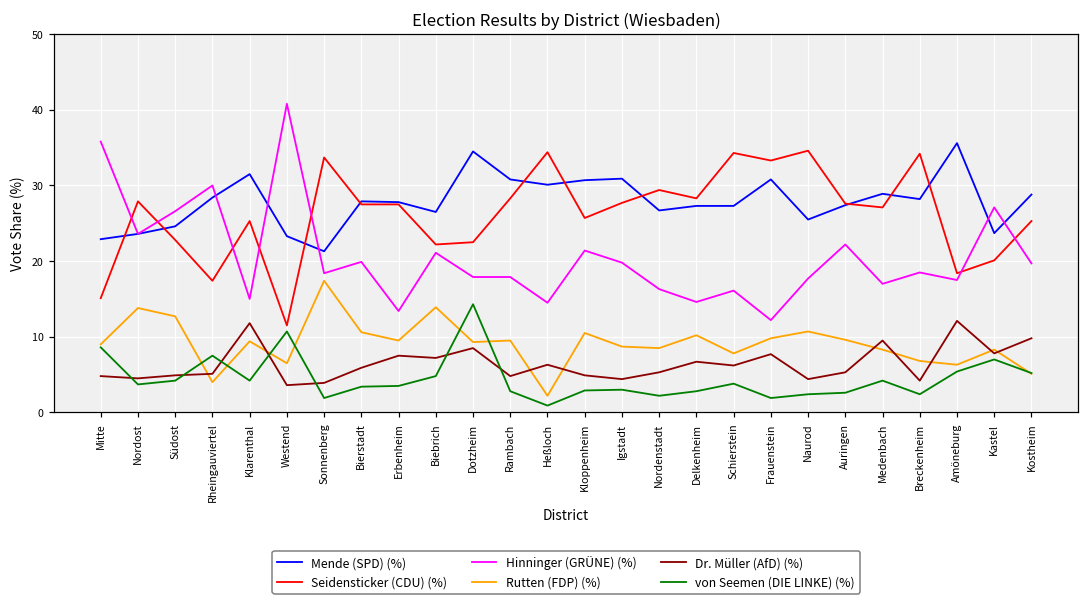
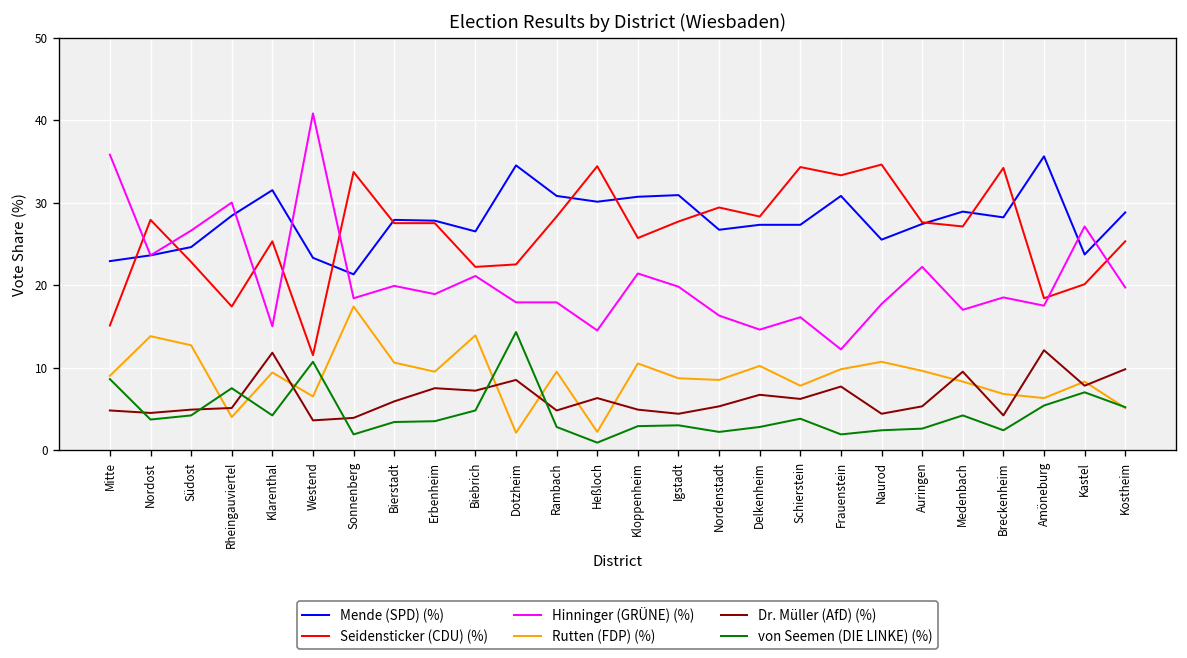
  {
    "Mende (SPD) (%)": {
      "Mitte": 23,
      "Südost": 25,
      "Rheingauviertel": 28,
      "Klarenthal": 32,
      "Westend": 23,
      "Sonnenberg": 21,
      "Bierstadt": 28,
      "Biebrich": 27,
      "Dotzheim": 35,
      "Rambach": 31,
      "Heßloch": 30,
      "Kloppenheim": 31,
      "Igstadt": 31,
      "Nordenstadt": 27,
      "Delkenheim": 27,
      "Schierstein": 27,
      "Frauenstein": 31,
      "Naurod": 26,
      "Medenbach": 29,
      "Breckenheim": 28,
      "Amöneburg": 36,
      "Kastel": 24,
      "Kostheim": 29
    },
    "Seidensticker (CDU) (%)": {
      "Mitte": 15,
      "Nordost": 28,
      "Südost": 23,
      "Rheingauviertel": 17,
      "Klarenthal": 25,
      "Westend": 12,
      "Sonnenberg": 34,
      "Bierstadt": 28,
      "Biebrich": 22,
      "Dotzheim": 23,
      "Rambach": 28,
      "Heßloch": 34,
      "Kloppenheim": 26,
      "Igstadt": 28,
      "Nordenstadt": 29,
      "Delkenheim": 28,
      "Schierstein": 34,
      "Frauenstein": 33,
      "Naurod": 35,
      "Medenbach": 27,
      "Breckenheim": 34,
      "Amöneburg": 18,
      "Kastel": 20,
      "Kostheim": 25
    },
    "Hinninger (GRÜNE) (%)": {
      "Mitte": 36,
      "Südost": 27,
      "Rheingauviertel": 30,
      "Klarenthal": 15,
      "Westend": 41,
      "Sonnenberg": 18,
      "Bierstadt": 20,
-     "Erbenheim": 13,
+     "Erbenheim": 19,
      "Biebrich": 21,
      "Dotzheim": 18,
      "Rambach": 18,
      "Heßloch": 15,
      "Kloppenheim": 21,
      "Igstadt": 20,
      "Nordenstadt": 16,
      "Delkenheim": 15,
      "Schierstein": 16,
      "Frauenstein": 12,
      "Naurod": 18,
      "Auringen": 22,
      "Medenbach": 17,
      "Breckenheim": 19,
      "Amöneburg": 18,
      "Kastel": 27,
      "Kostheim": 20
    },
    "Rutten (FDP) (%)": {
      "Mitte": 9,
      "Nordost": 14,
      "Südost": 13,
      "Rheingauviertel": 4,
      "Klarenthal": 9,
      "Westend": 7,
      "Sonnenberg": 17,
      "Bierstadt": 11,
      "Erbenheim": 10,
      "Biebrich": 14,
-     "Dotzheim": 9,
+     "Dotzheim": 2,
      "Rambach": 10,
      "Heßloch": 2,
      "Kloppenheim": 11,
      "Igstadt": 9,
      "Nordenstadt": 9,
      "Delkenheim": 10,
      "Schierstein": 8,
      "Frauenstein": 10,
      "Naurod": 11,
      "Auringen": 10,
      "Medenbach": 8,
      "Breckenheim": 7,
      "Amöneburg": 6,
      "Kastel": 8
    },
    "Dr. Müller (AfD) (%)": {
      "Mitte": 5,
      "Nordost": 5,
      "Südost": 5,
      "Rheingauviertel": 5,
      "Klarenthal": 12,
      "Westend": 4,
      "Sonnenberg": 4,
      "Bierstadt": 6,
      "Erbenheim": 8,
      "Biebrich": 7,
      "Dotzheim": 9,
      "Rambach": 5,
      "Heßloch": 6,
      "Kloppenheim": 5,
      "Igstadt": 4,
      "Nordenstadt": 5,
      "Delkenheim": 7,
      "Schierstein": 6,
      "Frauenstein": 8,
      "Naurod": 4,
      "Auringen": 5,
      "Medenbach": 10,
      "Breckenheim": 4,
      "Amöneburg": 12,
      "Kastel": 8,
      "Kostheim": 10
    },
    "von Seemen (DIE LINKE) (%)": {
      "Mitte": 9,
      "Nordost": 4,
      "Südost": 4,
      "Rheingauviertel": 8,
      "Klarenthal": 4,
      "Westend": 11,
      "Sonnenberg": 2,
      "Bierstadt": 3,
      "Erbenheim": 4,
      "Biebrich": 5,
      "Dotzheim": 14,
      "Rambach": 3,
      "Heßloch": 1,
      "Kloppenheim": 3,
      "Igstadt": 3,
      "Nordenstadt": 2,
      "Delkenheim": 3,
      "Schierstein": 4,
      "Frauenstein": 2,
      "Naurod": 2,
      "Auringen": 3,
      "Medenbach": 4,
      "Breckenheim": 2,
      "Amöneburg": 5,
      "Kastel": 7
    }
  }
